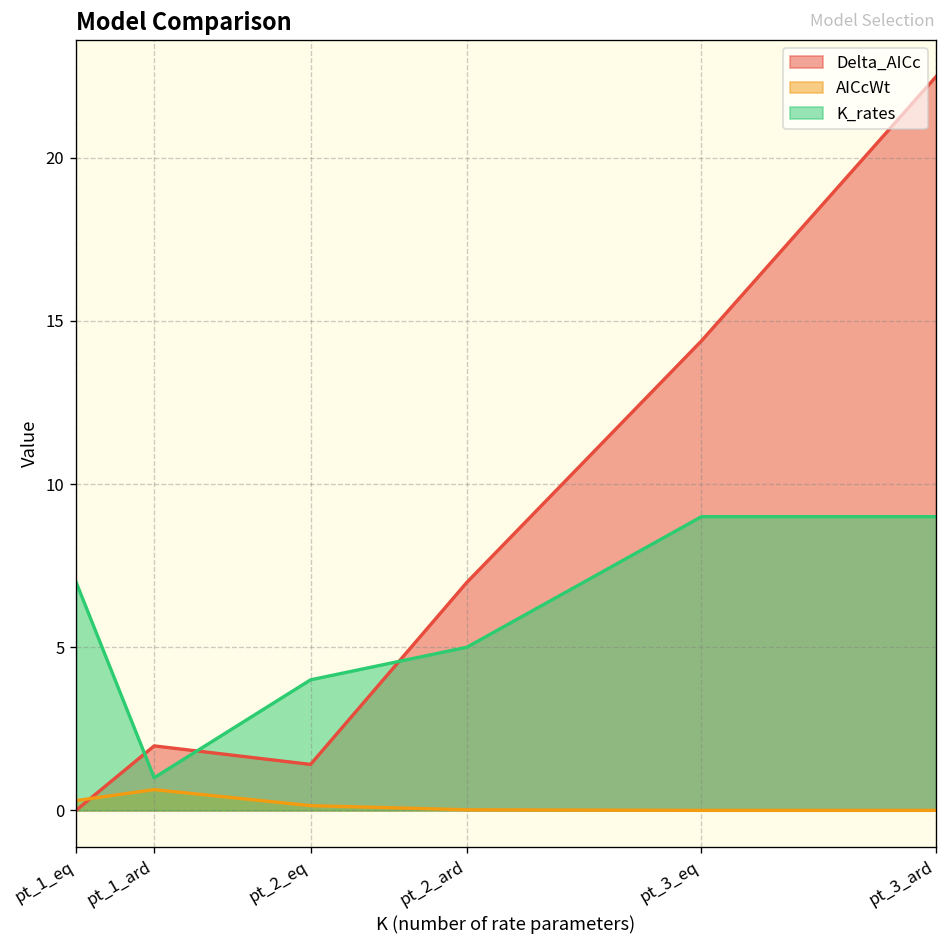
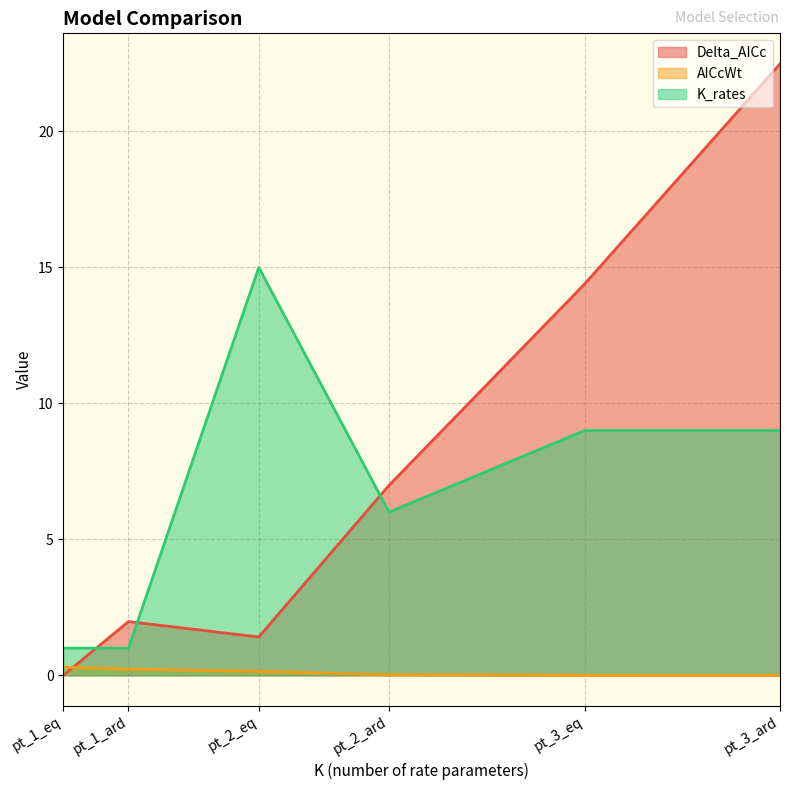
  {
    "Delta_AICc": {
      "pt_1_eq": 0.0,
      "pt_1_ard": 2.0,
      "pt_2_eq": 1.4,
      "pt_2_ard": 7.0,
      "pt_3_eq": 14.4,
      "pt_3_ard": 22.5
    },
    "AICcWt": {
      "pt_1_eq": 0.3,
-     "pt_1_ard": 0.6,
+     "pt_1_ard": 0.2,
      "pt_2_eq": 0.1,
      "pt_2_ard": 0.0,
      "pt_3_eq": 0.0,
      "pt_3_ard": 0.0
    },
    "K_rates": {
-     "pt_1_eq": 7,
+     "pt_1_eq": 1,
      "pt_1_ard": 1,
-     "pt_2_eq": 4,
-     "pt_2_ard": 5,
+     "pt_2_eq": 15,
+     "pt_2_ard": 6,
      "pt_3_eq": 9,
      "pt_3_ard": 9
    }
  }
